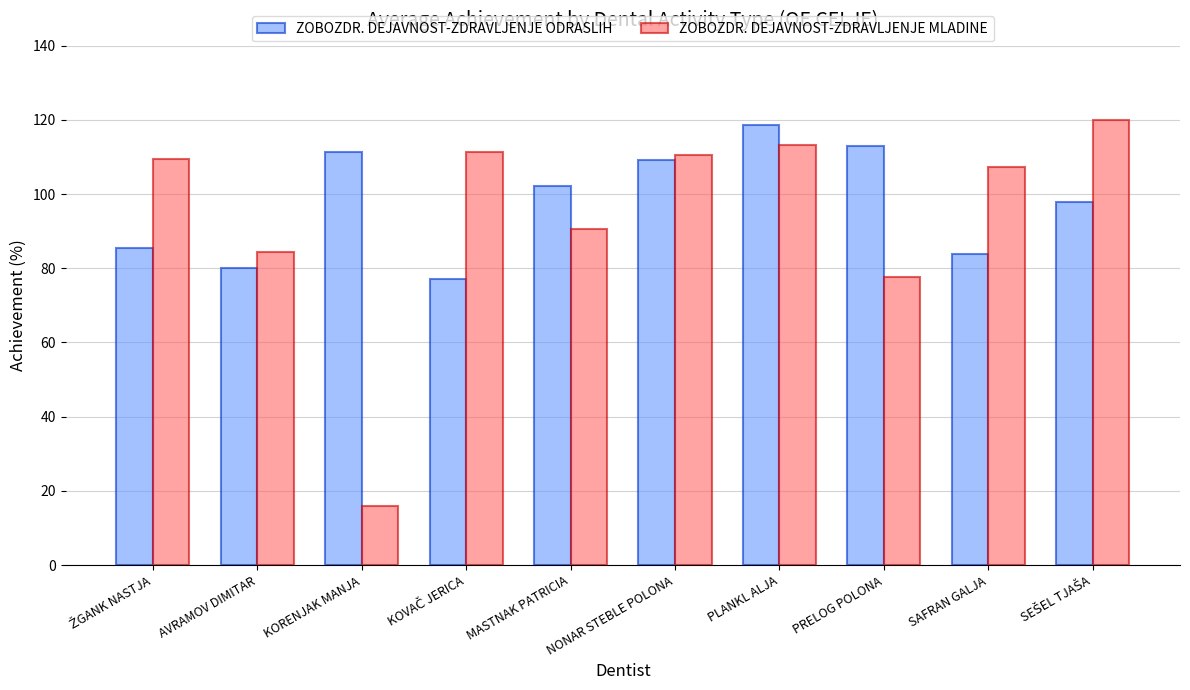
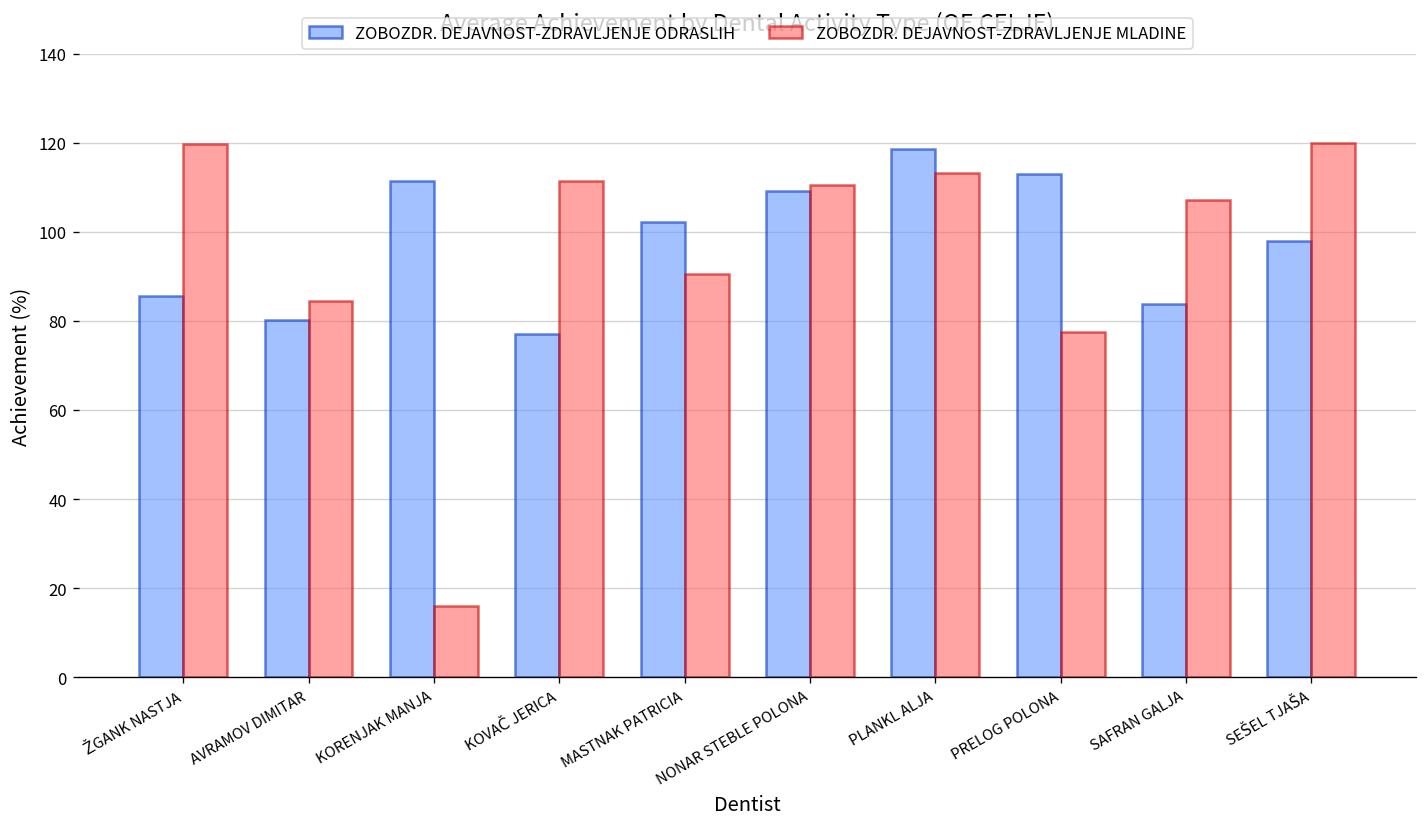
  {
    "ZOBOZDR. DEJAVNOST-ZDRAVLJENJE ODRASLIH": {
      "ŽGANK NASTJA": 86,
      "AVRAMOV DIMITAR": 80,
      "KORENJAK MANJA": 111,
      "KOVAČ JERICA": 77,
      "MASTNAK PATRICIA": 102,
      "NONAR STEBLE POLONA": 109,
      "PLANKL ALJA": 119,
      "PRELOG POLONA": 113,
      "SAFRAN GALJA": 84,
      "SEŠEL TJAŠA": 98
    },
    "ZOBOZDR. DEJAVNOST-ZDRAVLJENJE MLADINE": {
-     "ŽGANK NASTJA": 109,
+     "ŽGANK NASTJA": 120,
      "AVRAMOV DIMITAR": 84,
      "KORENJAK MANJA": 16,
      "KOVAČ JERICA": 111,
      "MASTNAK PATRICIA": 91,
      "NONAR STEBLE POLONA": 111,
      "PLANKL ALJA": 113,
      "PRELOG POLONA": 78,
      "SAFRAN GALJA": 107,
      "SEŠEL TJAŠA": 120
    }
  }
